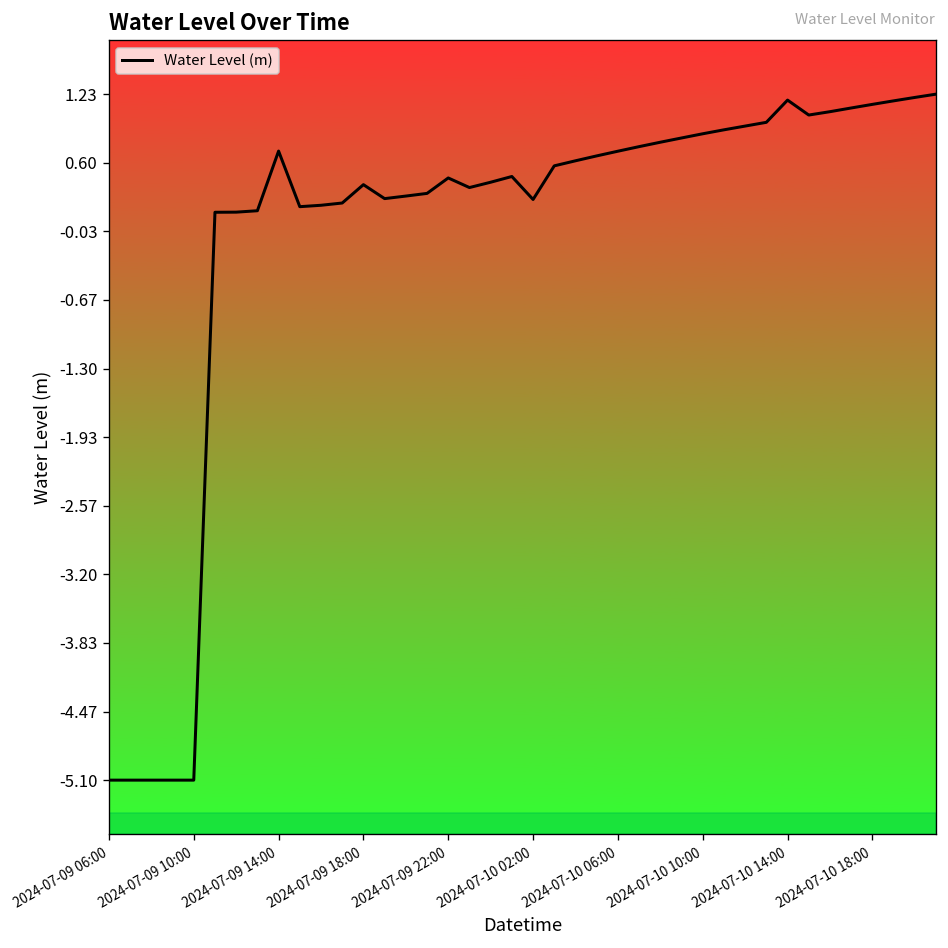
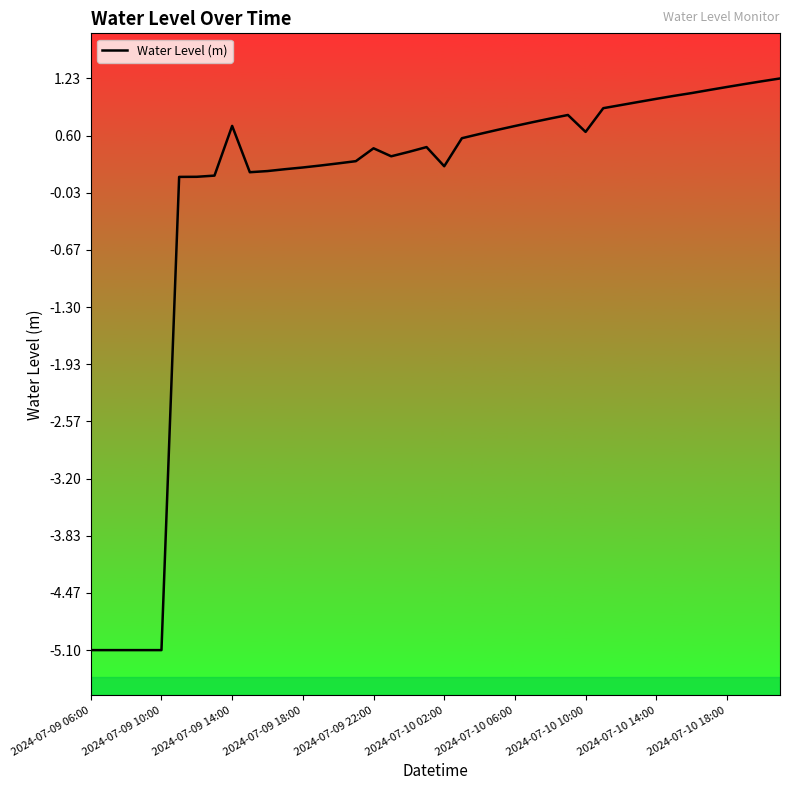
  {
    "2024-07-09 06:00": -5.1,
    "2024-07-09 10:00": -5.1,
    "2024-07-09 14:00": 0.7,
-   "2024-07-09 18:00": 0.4,
+   "2024-07-09 18:00": 0.2,
    "2024-07-09 22:00": 0.5,
    "2024-07-10 02:00": 0.3,
    "2024-07-10 06:00": 0.7,
-   "2024-07-10 10:00": 0.9,
-   "2024-07-10 14:00": 1.2,
+   "2024-07-10 10:00": 0.6,
+   "2024-07-10 14:00": 1.0,
    "2024-07-10 18:00": 1.1
  }
